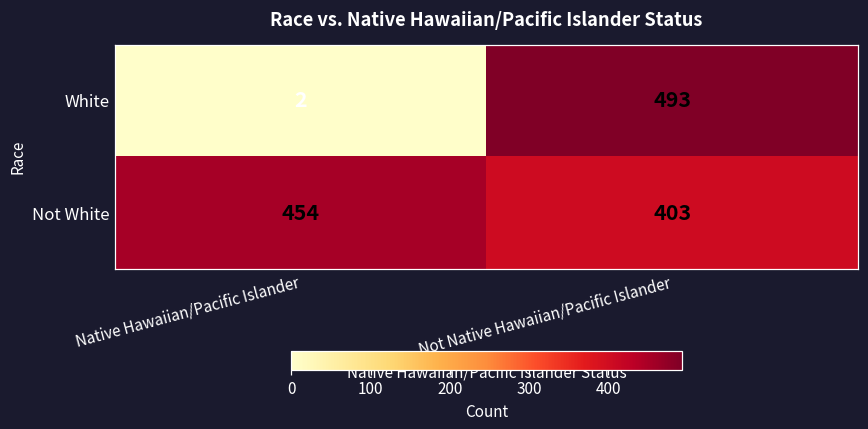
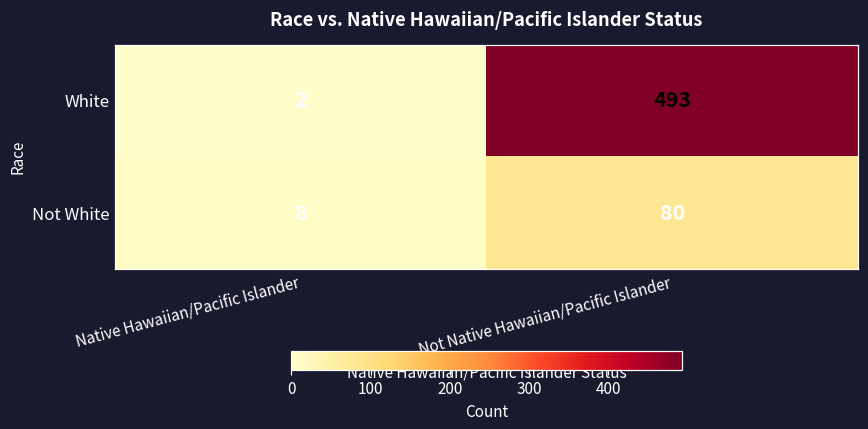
  {
    "White": {
      "Native Hawaiian/Pacific Islander": 2,
      "Not Native Hawaiian/Pacific Islander": 493
    },
    "Not White": {
-     "Native Hawaiian/Pacific Islander": 454,
-     "Not Native Hawaiian/Pacific Islander": 403
+     "Native Hawaiian/Pacific Islander": 8,
+     "Not Native Hawaiian/Pacific Islander": 80
    }
  }
